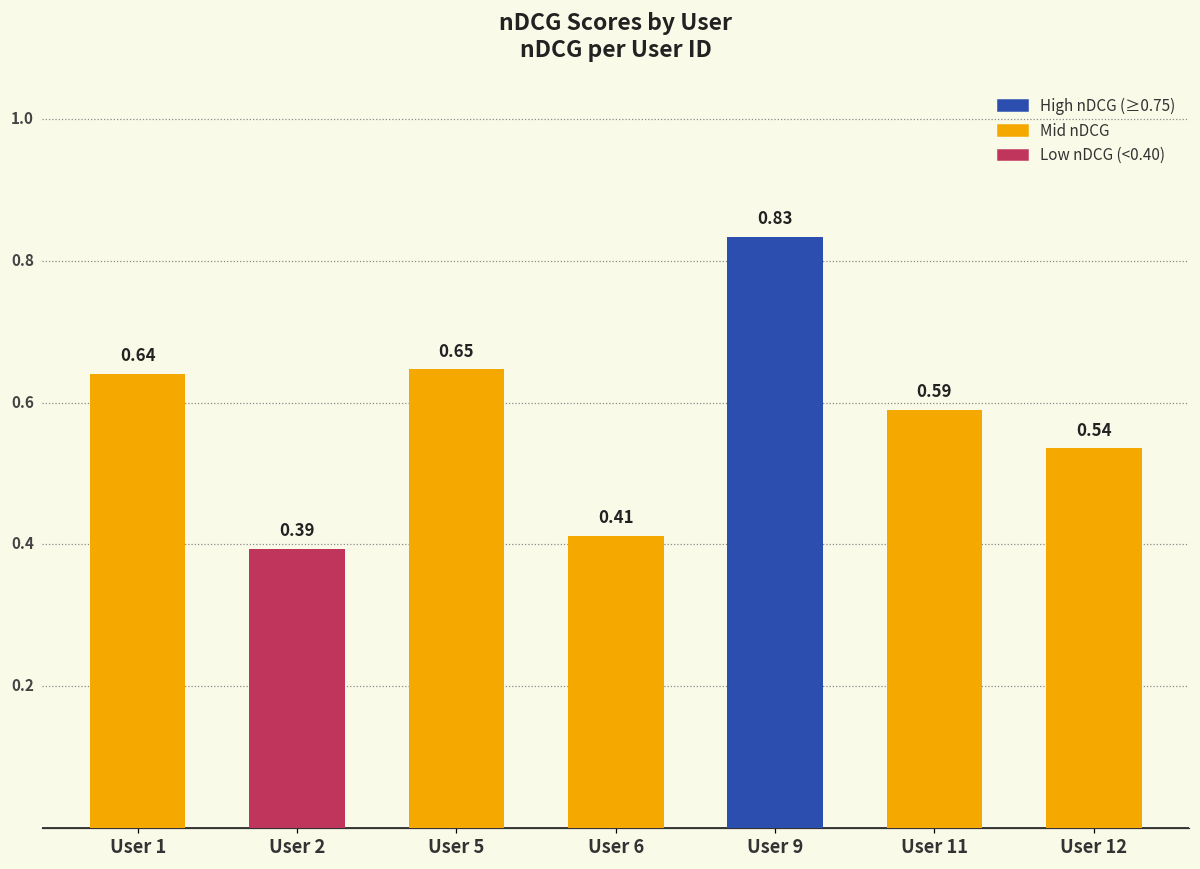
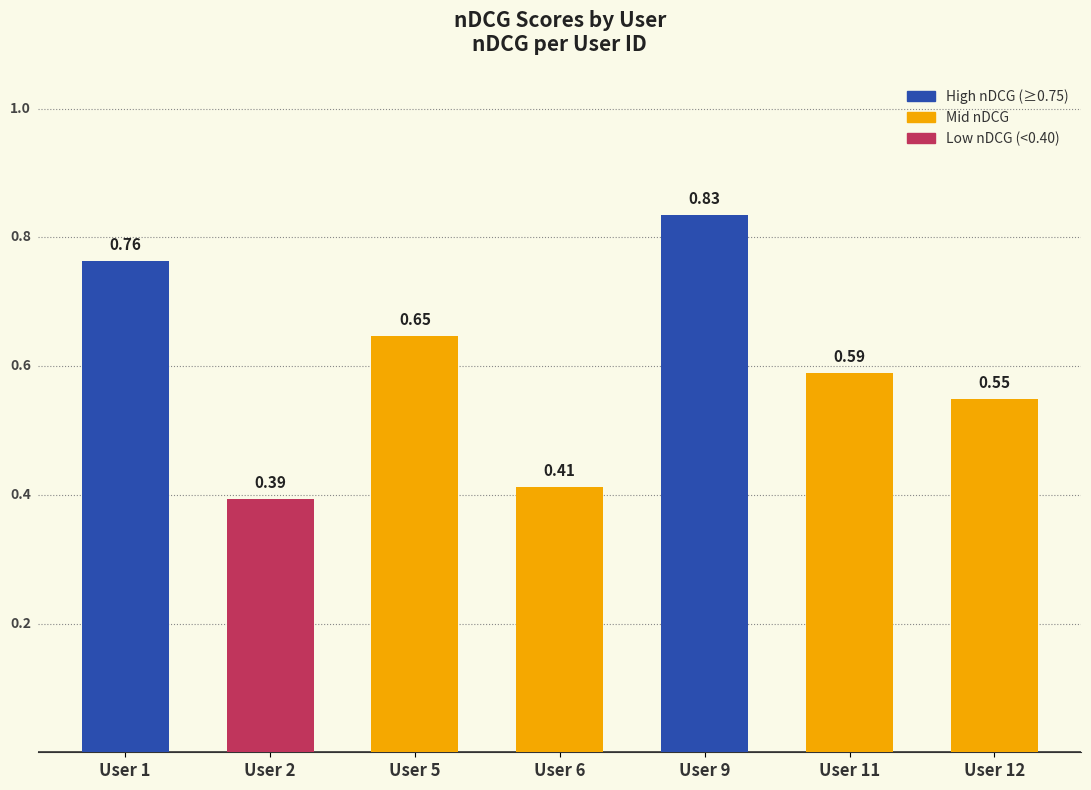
  {
-   "User 1": 0.64,
+   "User 1": 0.76,
    "User 2": 0.39,
    "User 5": 0.65,
    "User 6": 0.41,
    "User 9": 0.83,
    "User 11": 0.59,
-   "User 12": 0.54
+   "User 12": 0.55
  }
